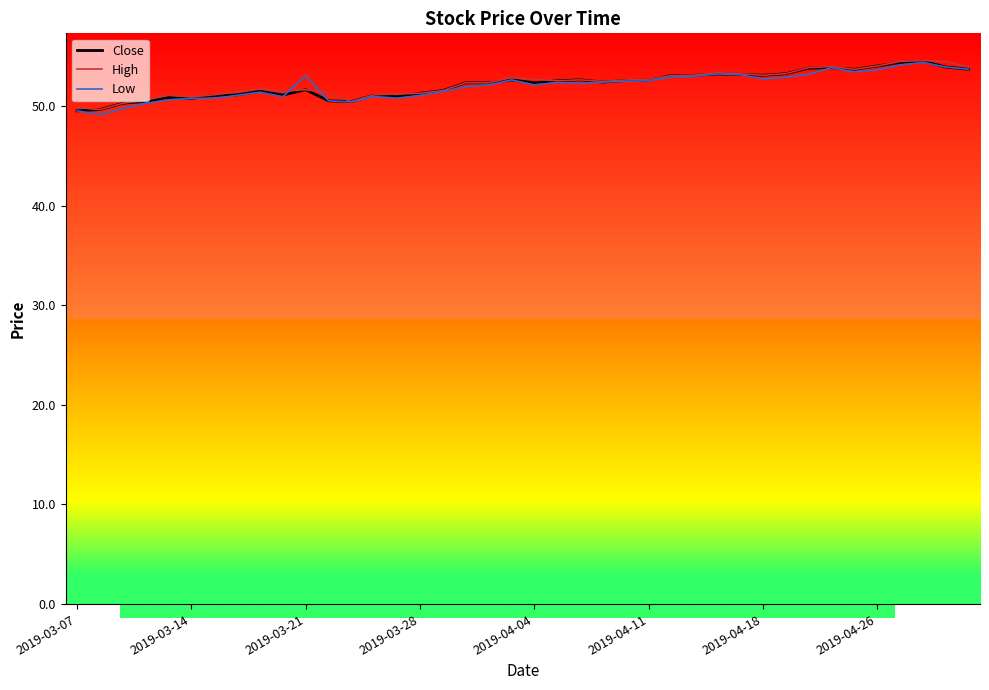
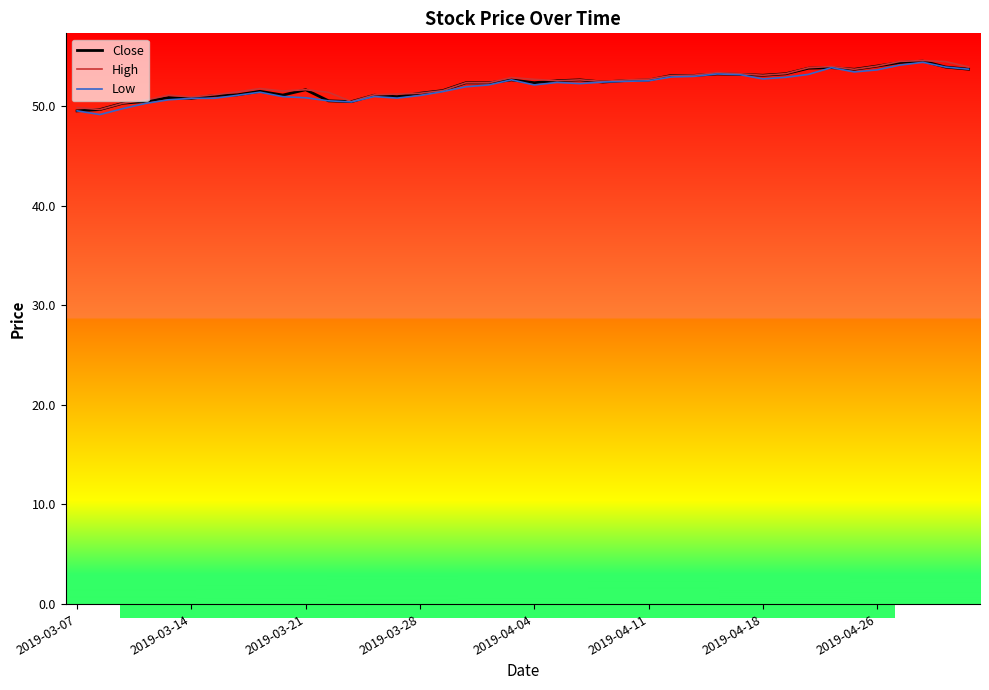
  {
    "High": {
      "2019-03-07": 50,
      "2019-04-04": 53
    },
    "Low": {
-     "2019-03-21": 53,
+     "2019-03-21": 51,
      "2019-04-18": 53,
      "2019-04-26": 54
    }
  }
